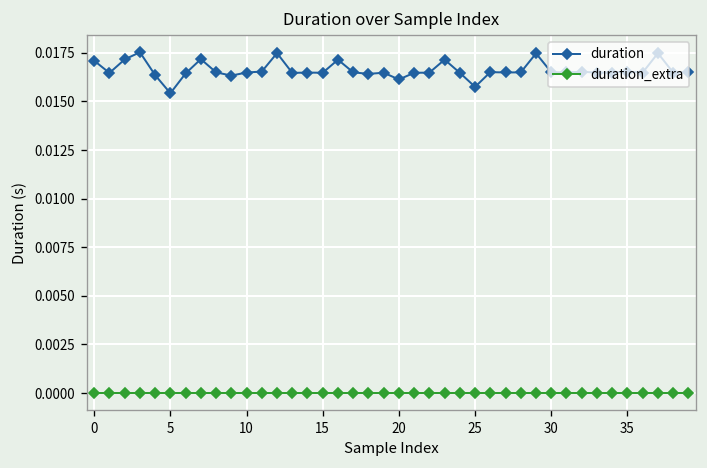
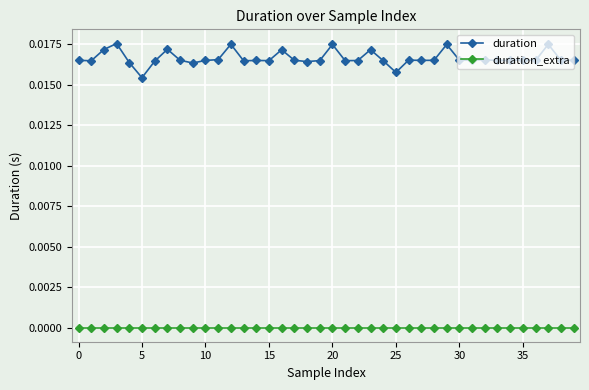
  {
    "duration": {
-     "0": 0.0171,
+     "0": 0.0165,
      "5": 0.0154,
      "10": 0.0165,
      "15": 0.0165,
-     "20": 0.0161,
+     "20": 0.0175,
      "25": 0.0157
    },
    "duration_extra": {
      "0": 0.0000,
      "5": 0.0000,
      "10": 0.0000,
      "15": 0.0000,
      "20": 0.0000,
      "25": 0.0000,
      "30": 0.0000,
      "35": 0.0000
    }
  }
